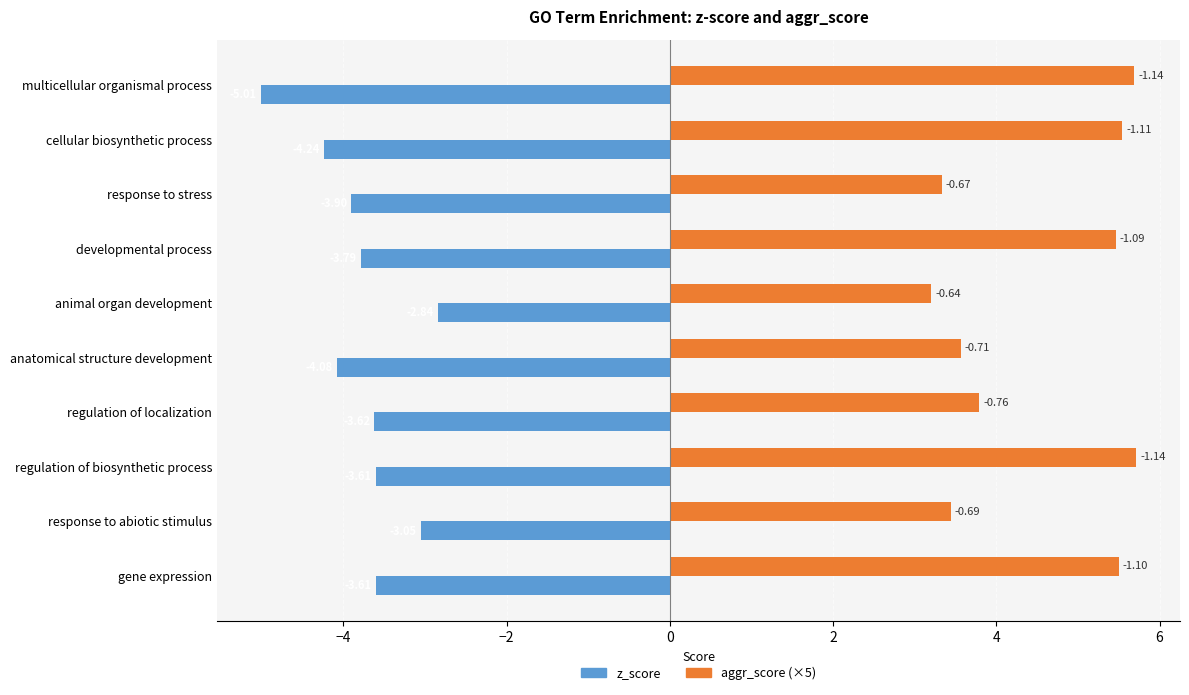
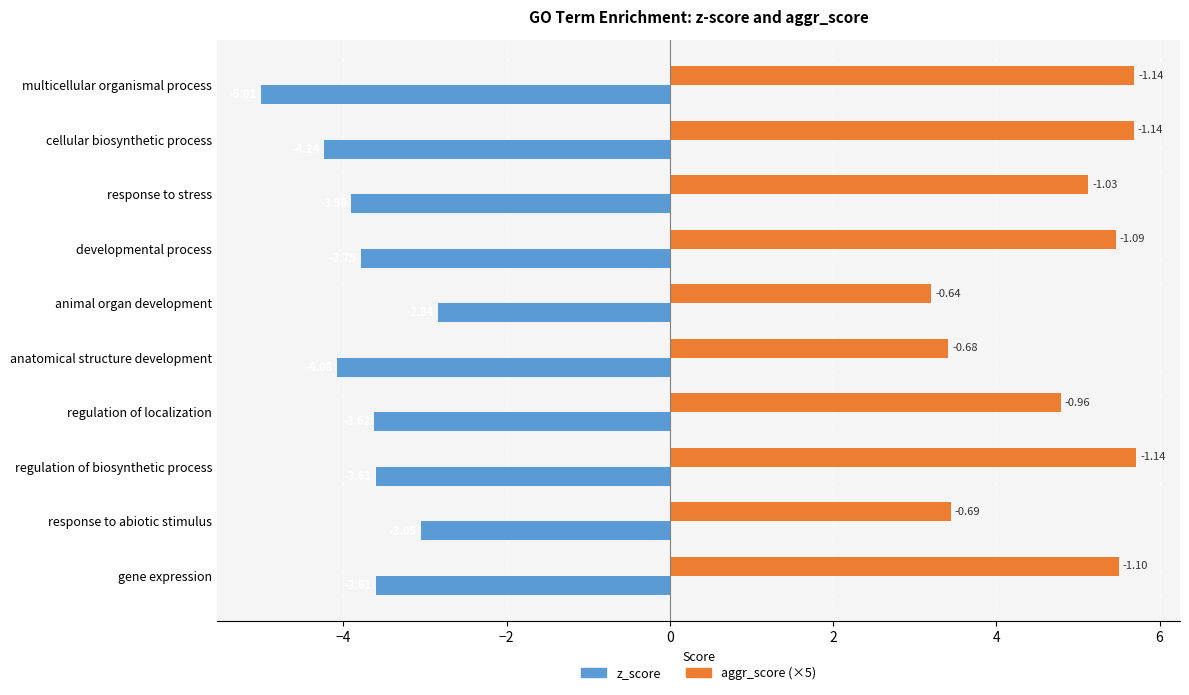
  {
    "z_score": {
      "multicellular organismal process": -5.0,
      "cellular biosynthetic process": -4.2,
      "response to stress": -3.9,
      "developmental process": -3.8,
      "animal organ development": -2.8,
      "anatomical structure development": -4.1,
      "regulation of localization": -3.6,
      "regulation of biosynthetic process": -3.6,
      "response to abiotic stimulus": -3.1,
      "gene expression": -3.6
    },
    "aggr_score (×5)": {
-     "cellular biosynthetic process": -1.11,
-     "response to stress": -0.67,
-     "anatomical structure development": -0.71,
-     "regulation of localization": -0.76
+     "cellular biosynthetic process": -1.14,
+     "response to stress": -1.03,
+     "anatomical structure development": -0.68,
+     "regulation of localization": -0.96
    }
  }
